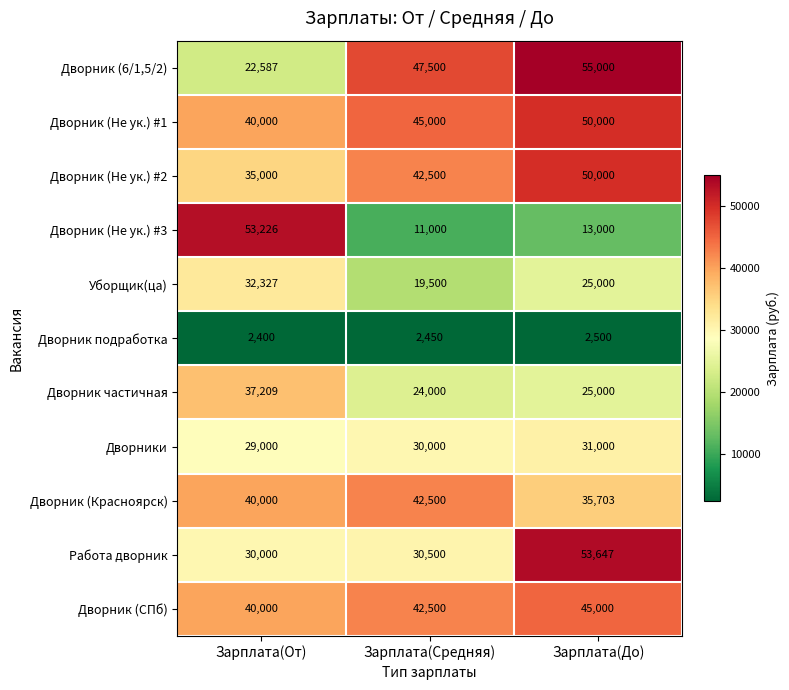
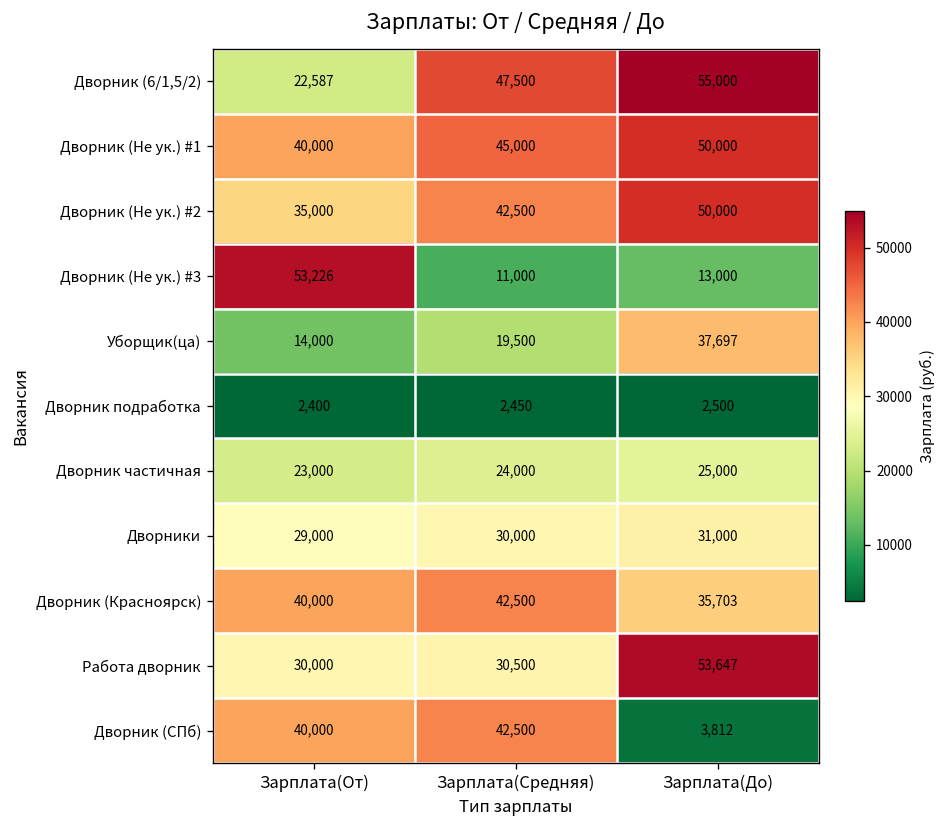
  {
    "Дворник (6/1,5/2)": {
      "Зарплата(От)": "22,587",
      "Зарплата(Средняя)": "47,500",
      "Зарплата(До)": "55,000"
    },
    "Дворник (Не ук.) #1": {
      "Зарплата(От)": "40,000",
      "Зарплата(Средняя)": "45,000",
      "Зарплата(До)": "50,000"
    },
    "Дворник (Не ук.) #2": {
      "Зарплата(От)": "35,000",
      "Зарплата(Средняя)": "42,500",
      "Зарплата(До)": "50,000"
    },
    "Дворник (Не ук.) #3": {
      "Зарплата(От)": "53,226",
      "Зарплата(Средняя)": "11,000",
      "Зарплата(До)": "13,000"
    },
    "Уборщик(ца)": {
-     "Зарплата(От)": "32,327",
+     "Зарплата(От)": "14,000",
      "Зарплата(Средняя)": "19,500",
-     "Зарплата(До)": "25,000"
+     "Зарплата(До)": "37,697"
    },
    "Дворник подработка": {
      "Зарплата(От)": "2,400",
      "Зарплата(Средняя)": "2,450",
      "Зарплата(До)": "2,500"
    },
    "Дворник частичная": {
-     "Зарплата(От)": "37,209",
+     "Зарплата(От)": "23,000",
      "Зарплата(Средняя)": "24,000",
      "Зарплата(До)": "25,000"
    },
    "Дворники": {
      "Зарплата(От)": "29,000",
      "Зарплата(Средняя)": "30,000",
      "Зарплата(До)": "31,000"
    },
    "Дворник (Красноярск)": {
      "Зарплата(От)": "40,000",
      "Зарплата(Средняя)": "42,500",
      "Зарплата(До)": "35,703"
    },
    "Работа дворник": {
      "Зарплата(От)": "30,000",
      "Зарплата(Средняя)": "30,500",
      "Зарплата(До)": "53,647"
    },
    "Дворник (СПб)": {
      "Зарплата(От)": "40,000",
      "Зарплата(Средняя)": "42,500",
-     "Зарплата(До)": "45,000"
+     "Зарплата(До)": "3,812"
    }
  }
